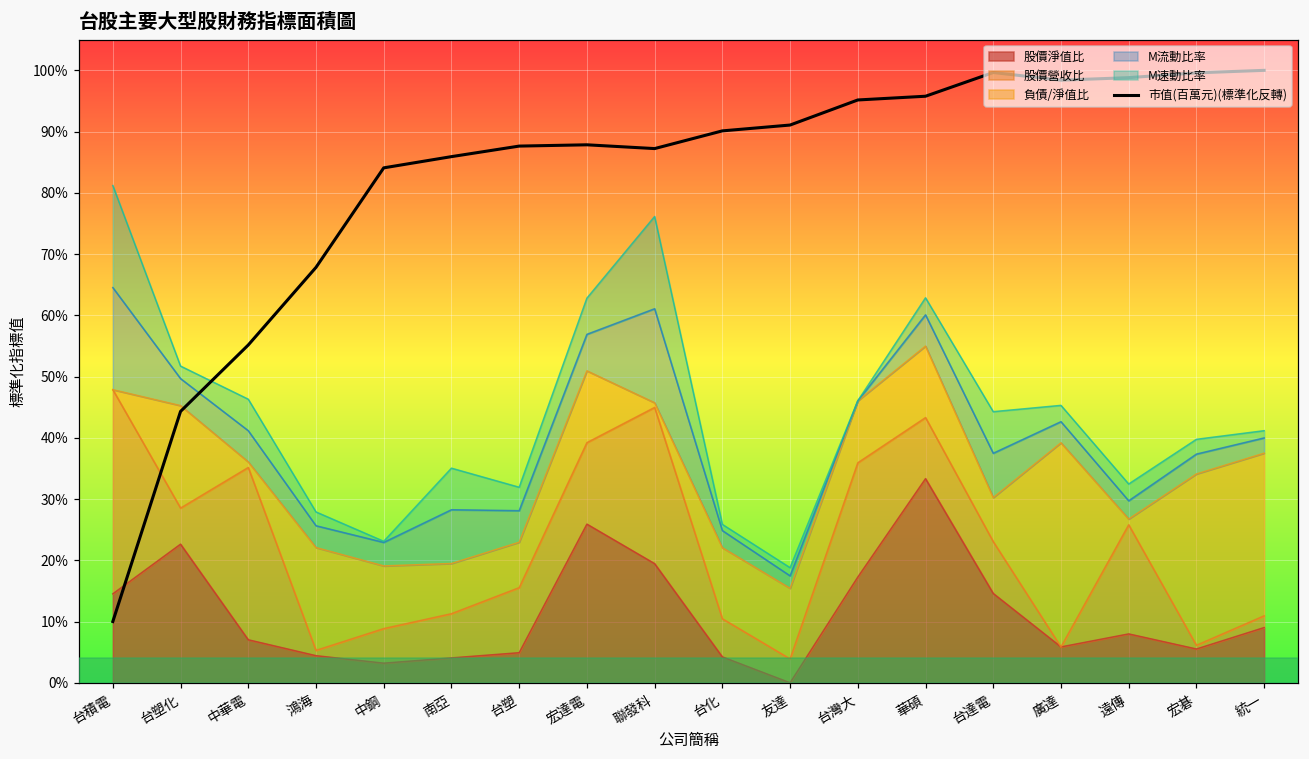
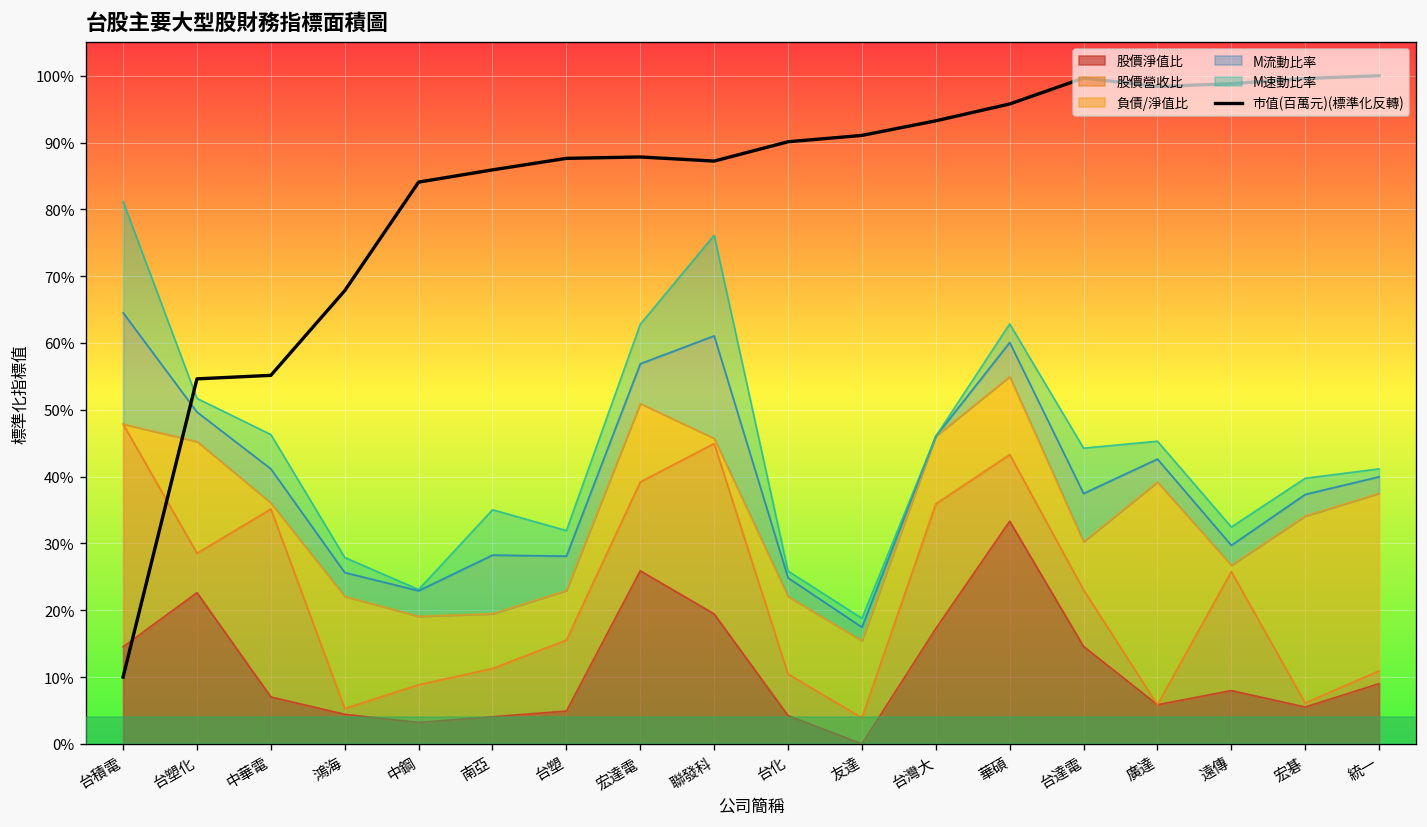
  {
    "股價淨值比": {
      "台積電": "15%",
      "台塑化": "23%",
      "中華電": "7%",
      "鴻海": "4%",
      "南亞": "4%",
      "台塑": "5%",
      "宏達電": "26%",
      "聯發科": "19%",
      "台化": "4%",
      "台灣大": "17%",
      "華碩": "33%",
      "台達電": "15%",
      "遠傳": "8%",
      "宏碁": "6%",
      "統一": "9%"
    },
    "市值(百萬元)(標準化反轉)": {
      "台積電": "10%",
-     "台塑化": "44%",
+     "台塑化": "55%",
      "中華電": "55%",
      "鴻海": "68%",
      "中鋼": "84%",
      "南亞": "86%",
      "台塑": "88%",
      "宏達電": "88%",
      "聯發科": "87%",
      "台化": "90%",
      "友達": "91%",
-     "台灣大": "95%",
+     "台灣大": "93%",
      "華碩": "96%"
    }
  }
